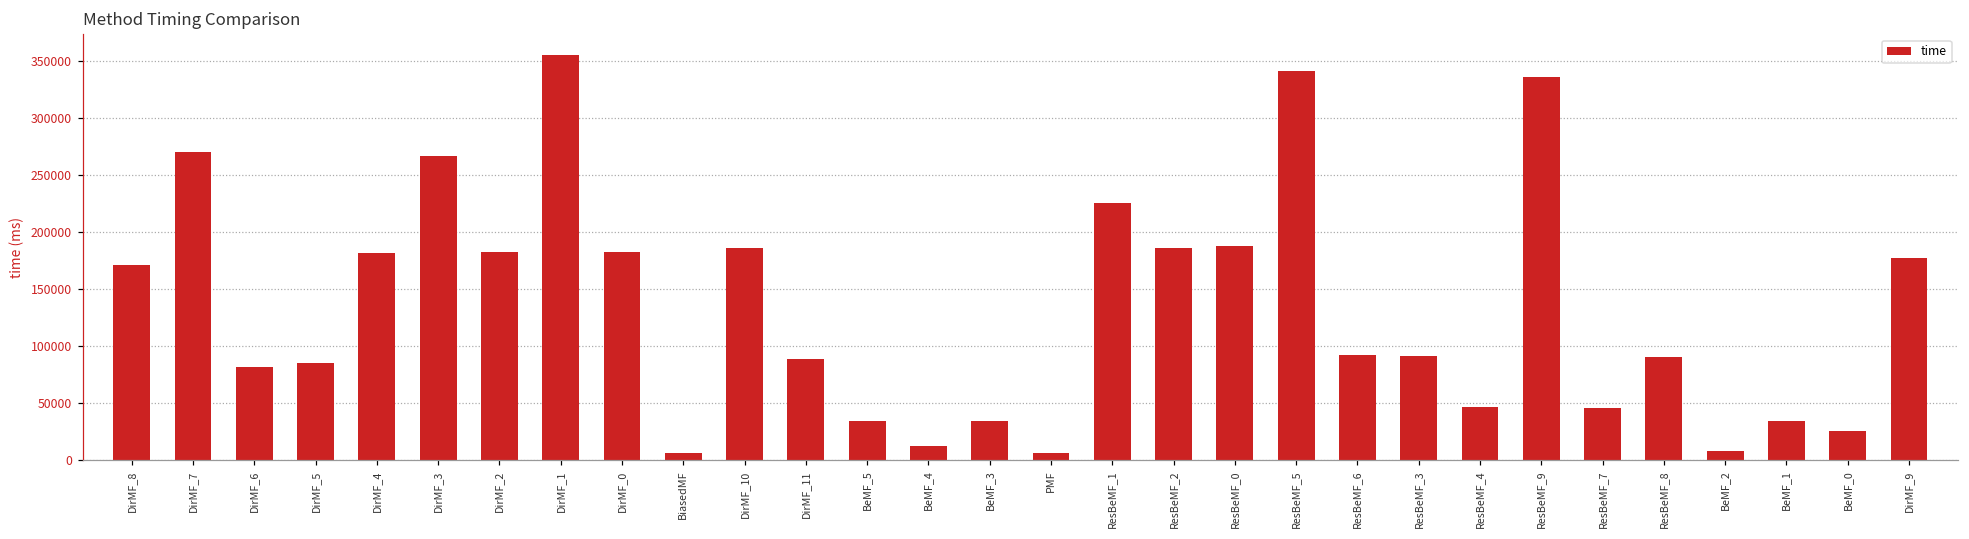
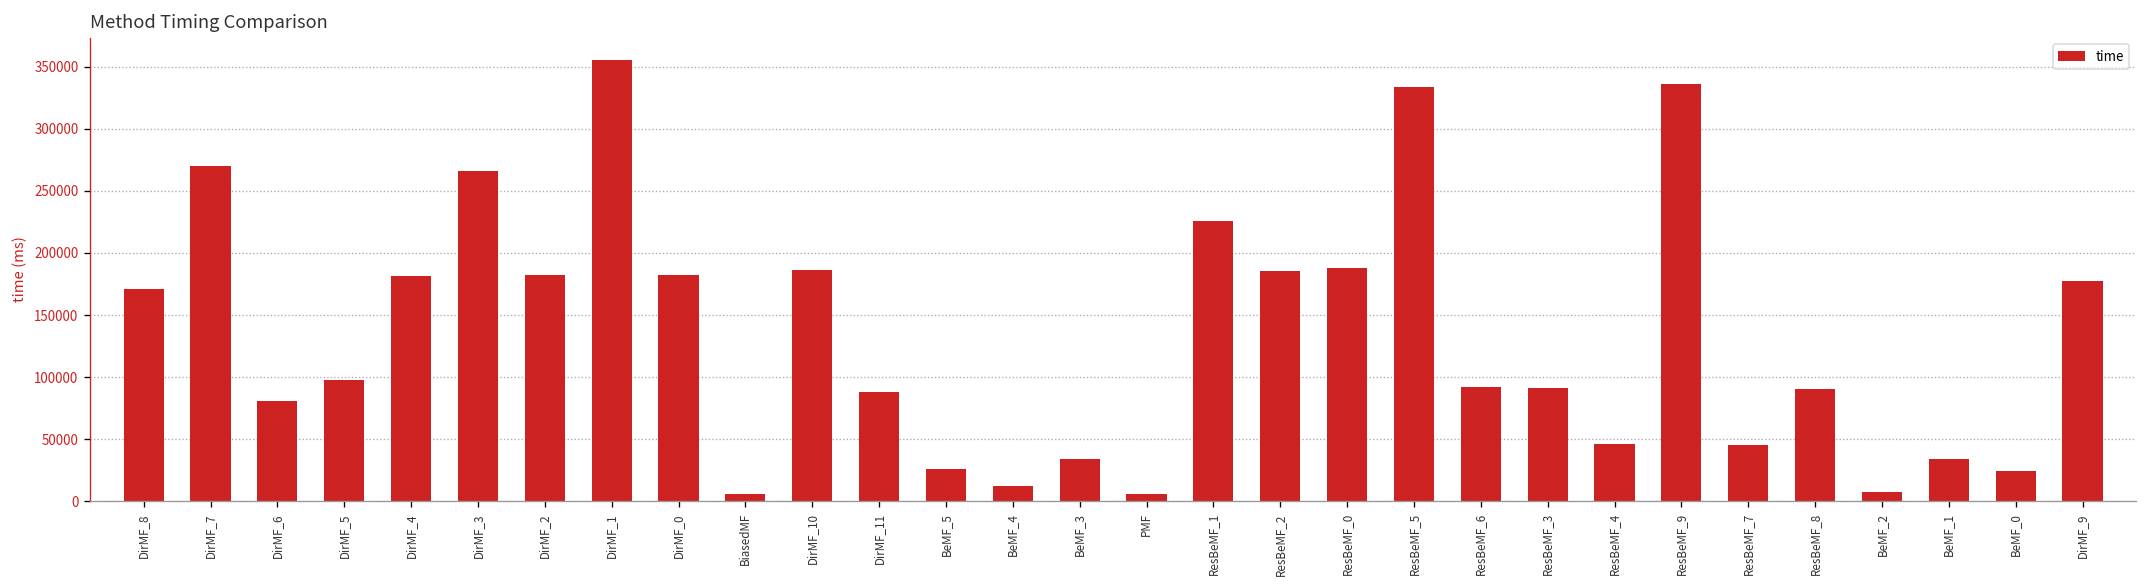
  {
    "DirMF_8": 171000,
    "DirMF_7": 270000,
    "DirMF_6": 81000,
-   "DirMF_5": 84000,
+   "DirMF_5": 98000,
    "DirMF_4": 181000,
    "DirMF_3": 266000,
    "DirMF_2": 182000,
    "DirMF_1": 356000,
    "DirMF_0": 182000,
    "BiasedMF": 6000,
    "DirMF_10": 186000,
    "DirMF_11": 88000,
-   "BeMF_5": 34000,
+   "BeMF_5": 26000,
    "BeMF_4": 12000,
    "BeMF_3": 34000,
    "PMF": 6000,
    "ResBeMF_1": 226000,
    "ResBeMF_2": 186000,
    "ResBeMF_0": 188000,
-   "ResBeMF_5": 342000,
+   "ResBeMF_5": 333000,
    "ResBeMF_6": 92000,
    "ResBeMF_3": 91000,
    "ResBeMF_4": 46000,
    "ResBeMF_9": 336000,
    "ResBeMF_7": 45000,
    "ResBeMF_8": 90000,
    "BeMF_2": 8000,
    "BeMF_1": 34000,
    "BeMF_0": 25000,
    "DirMF_9": 177000
  }
